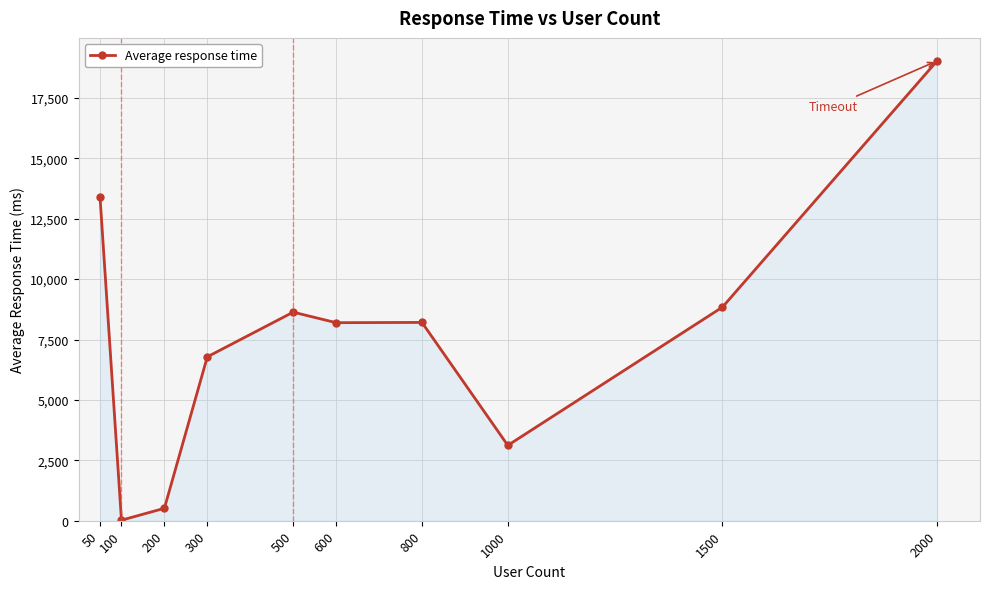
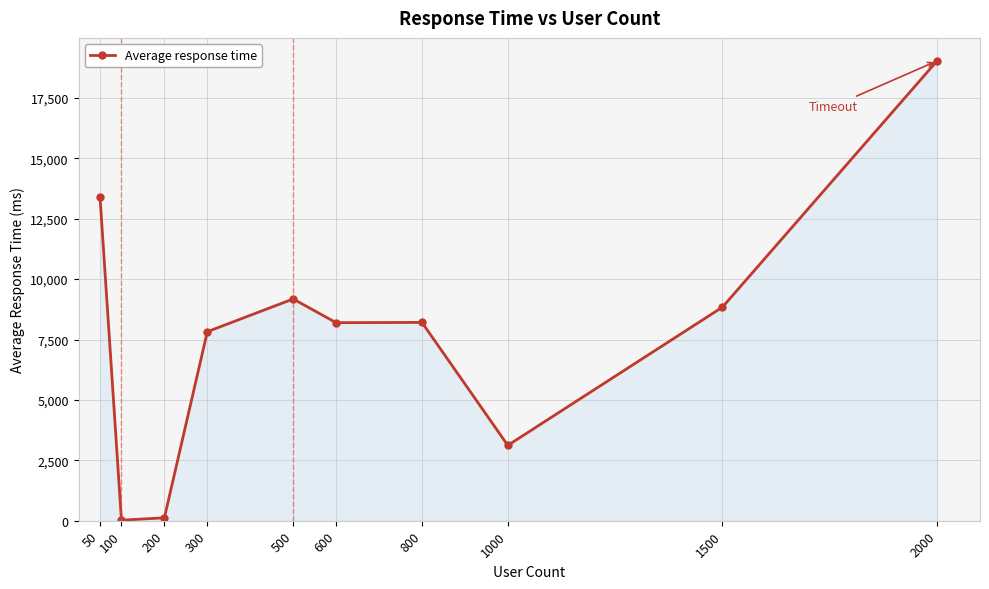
  {
    "50": "13,400",
    "100": "0",
-   "200": "500",
-   "300": "6,800",
-   "500": "8,600",
+   "200": "100",
+   "300": "7,800",
+   "500": "9,200",
    "600": "8,200",
    "800": "8,200",
    "1000": "3,100",
    "1500": "8,800",
    "2000": "19,000"
  }
